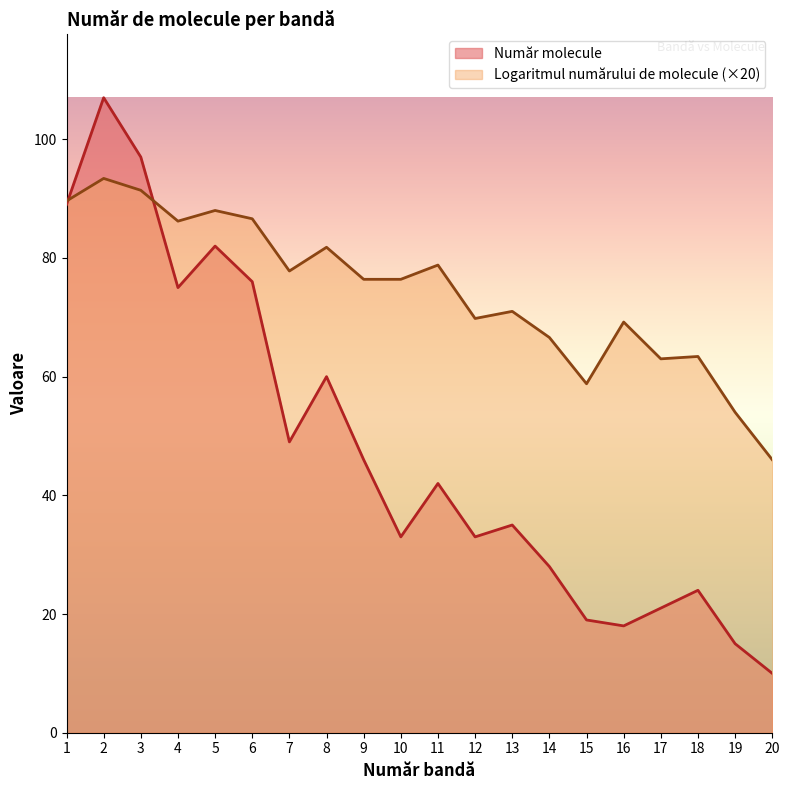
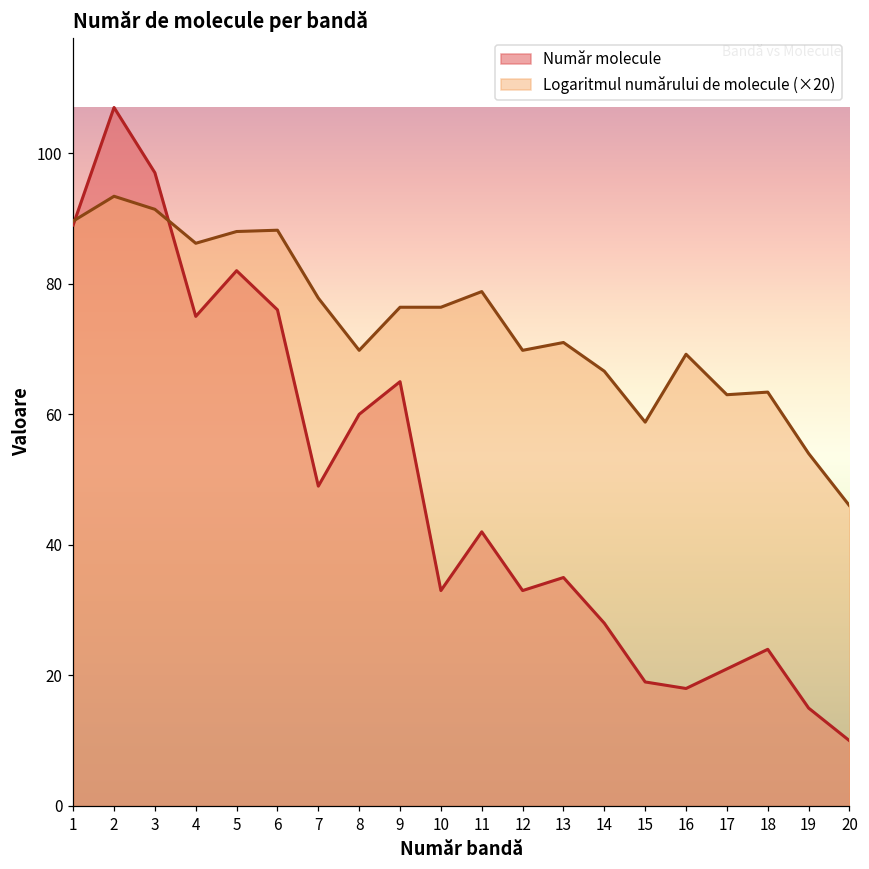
  {
    "Număr molecule": {
      "1": 89,
      "2": 107,
      "3": 97,
      "4": 75,
      "5": 82,
      "6": 76,
      "7": 49,
      "8": 60,
-     "9": 46,
+     "9": 65,
      "10": 33,
      "11": 42,
      "12": 33,
      "13": 35,
      "14": 28,
      "15": 19,
      "16": 18,
      "17": 21,
      "18": 24,
      "19": 15,
      "20": 10
    },
    "Logaritmul numărului de molecule (×20)": {
      "1": 90,
      "2": 93,
      "3": 91,
      "4": 86,
      "5": 88,
-     "6": 87,
+     "6": 88,
      "7": 78,
-     "8": 82,
+     "8": 70,
      "9": 76,
      "10": 76,
      "11": 79,
      "12": 70,
      "13": 71,
      "14": 67,
      "15": 59,
      "16": 69,
      "17": 63,
      "18": 63,
      "19": 54,
      "20": 46
    }
  }
